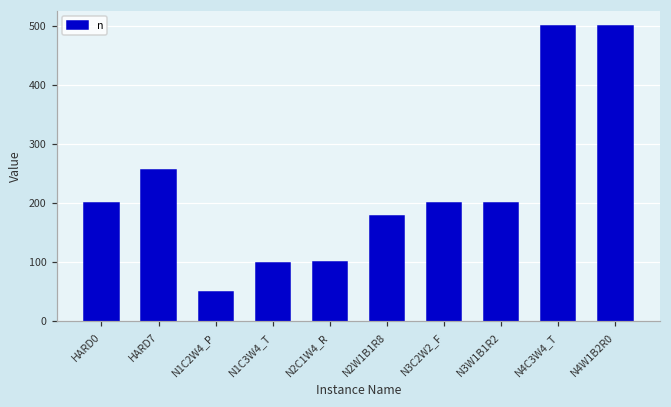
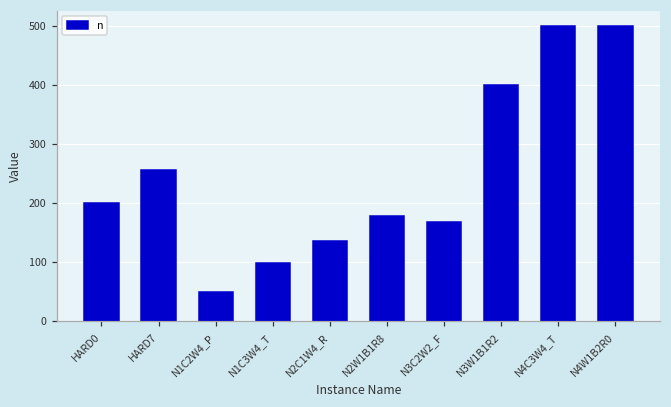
  {
    "HARD0": 200,
    "HARD7": 260,
    "N1C2W4_P": 50,
    "N1C3W4_T": 100,
-   "N2C1W4_R": 100,
+   "N2C1W4_R": 140,
    "N2W1B1R8": 180,
-   "N3C2W2_F": 200,
-   "N3W1B1R2": 200,
+   "N3C2W2_F": 170,
+   "N3W1B1R2": 400,
    "N4C3W4_T": 500,
    "N4W1B2R0": 500
  }
